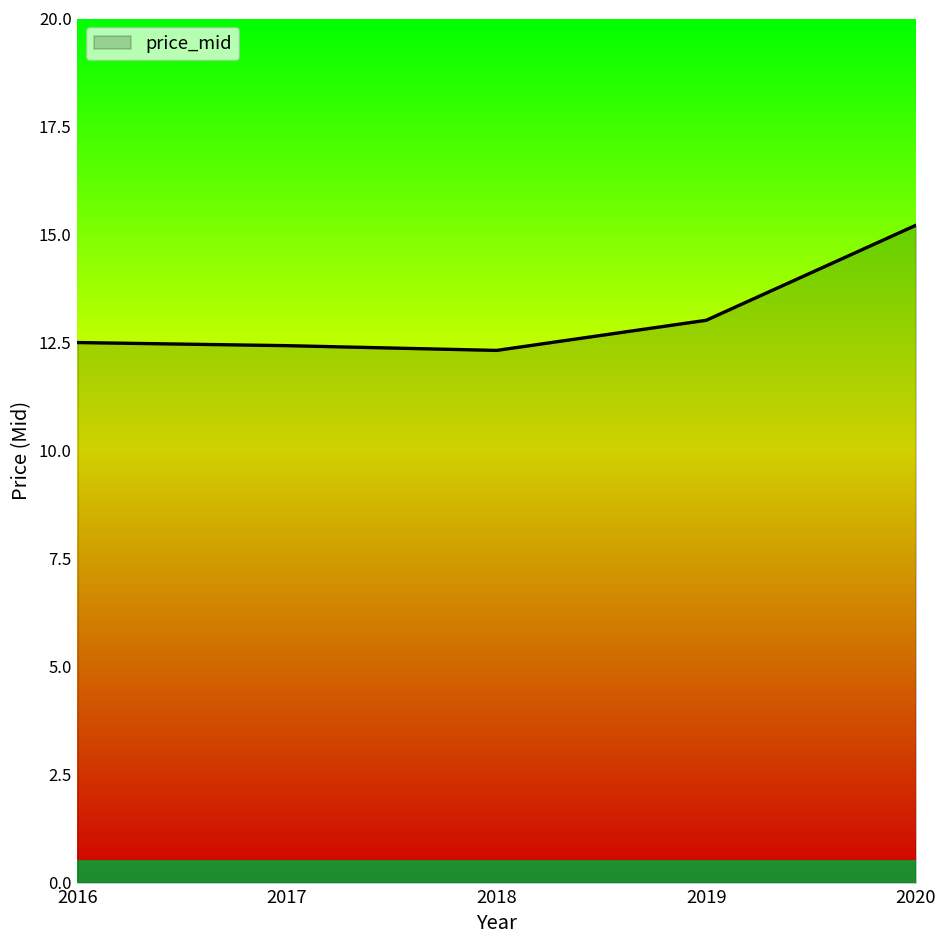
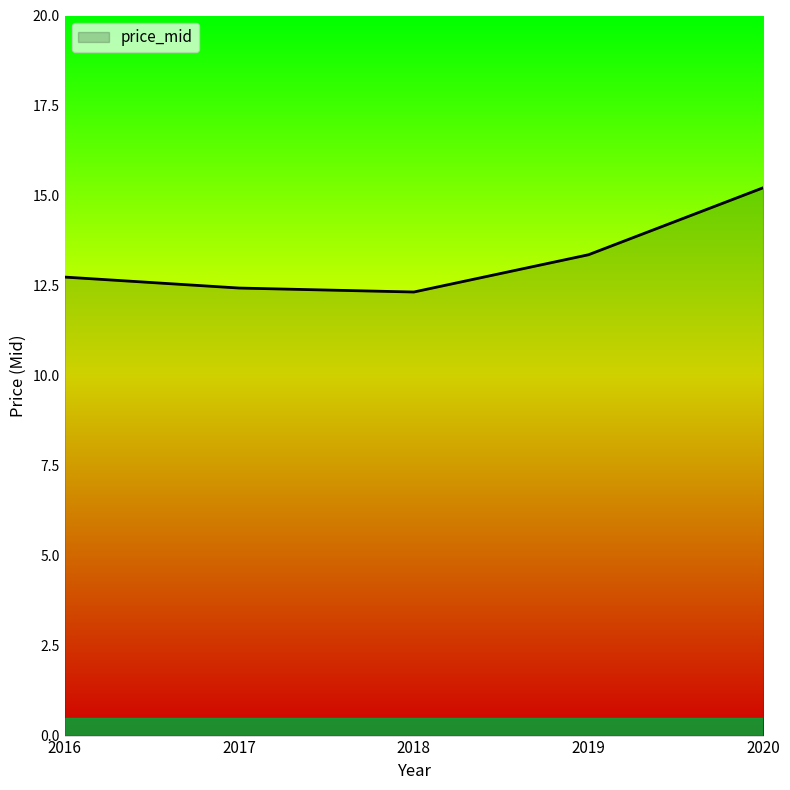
  {
-   "2016": 12.5,
+   "2016": 12.7,
    "2017": 12.4,
    "2018": 12.3,
-   "2019": 13.0,
+   "2019": 13.4,
    "2020": 15.2
  }
